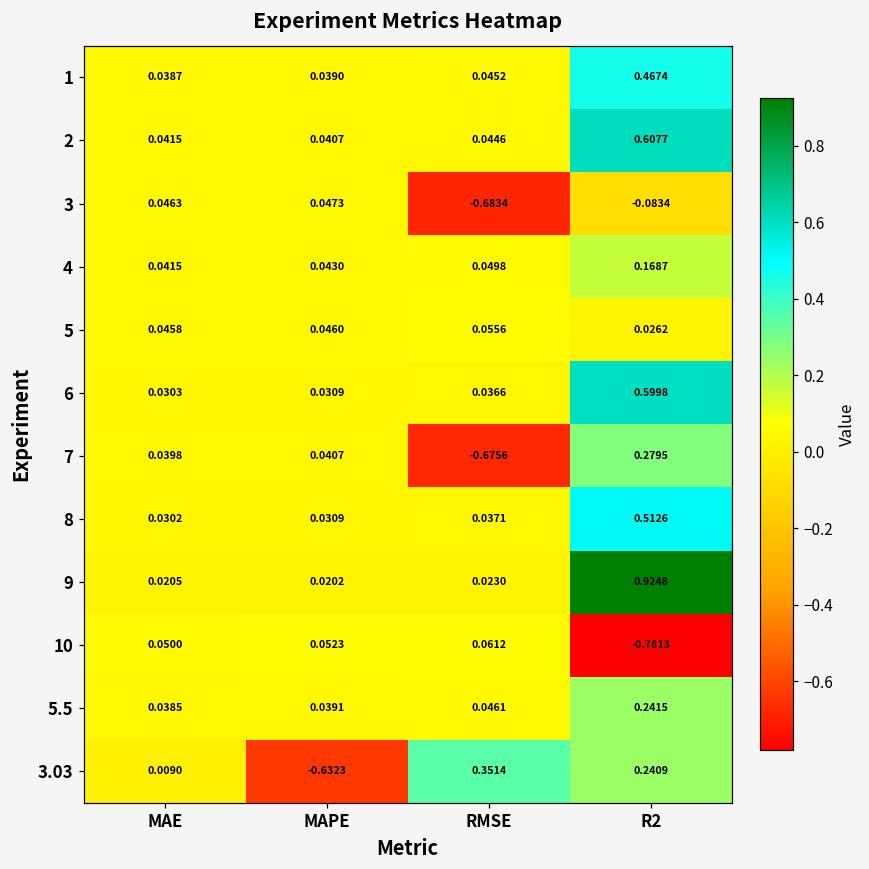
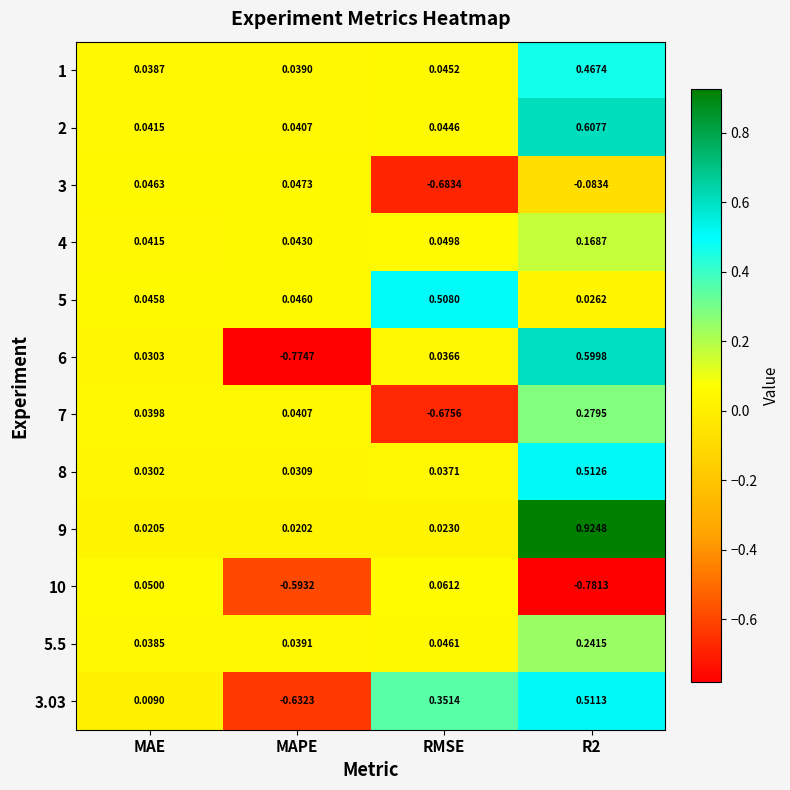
  {
    "1": {
      "MAE": 0.0387,
      "MAPE": 0.0390,
      "RMSE": 0.0452,
      "R2": 0.4674
    },
    "2": {
      "MAE": 0.0415,
      "MAPE": 0.0407,
      "RMSE": 0.0446,
      "R2": 0.6077
    },
    "3": {
      "MAE": 0.0463,
      "MAPE": 0.0473,
      "RMSE": -0.6834,
      "R2": -0.0834
    },
    "4": {
      "MAE": 0.0415,
      "MAPE": 0.0430,
      "RMSE": 0.0498,
      "R2": 0.1687
    },
    "5": {
      "MAE": 0.0458,
      "MAPE": 0.0460,
-     "RMSE": 0.0556,
+     "RMSE": 0.5080,
      "R2": 0.0262
    },
    "6": {
      "MAE": 0.0303,
-     "MAPE": 0.0309,
+     "MAPE": -0.7747,
      "RMSE": 0.0366,
      "R2": 0.5998
    },
    "7": {
      "MAE": 0.0398,
      "MAPE": 0.0407,
      "RMSE": -0.6756,
      "R2": 0.2795
    },
    "8": {
      "MAE": 0.0302,
      "MAPE": 0.0309,
      "RMSE": 0.0371,
      "R2": 0.5126
    },
    "9": {
      "MAE": 0.0205,
      "MAPE": 0.0202,
      "RMSE": 0.0230,
      "R2": 0.9248
    },
    "10": {
      "MAE": 0.0500,
-     "MAPE": 0.0523,
+     "MAPE": -0.5932,
      "RMSE": 0.0612,
      "R2": -0.7813
    },
    "5.5": {
      "MAE": 0.0385,
      "MAPE": 0.0391,
      "RMSE": 0.0461,
      "R2": 0.2415
    },
    "3.03": {
      "MAE": 0.0090,
      "MAPE": -0.6323,
      "RMSE": 0.3514,
-     "R2": 0.2409
+     "R2": 0.5113
    }
  }
